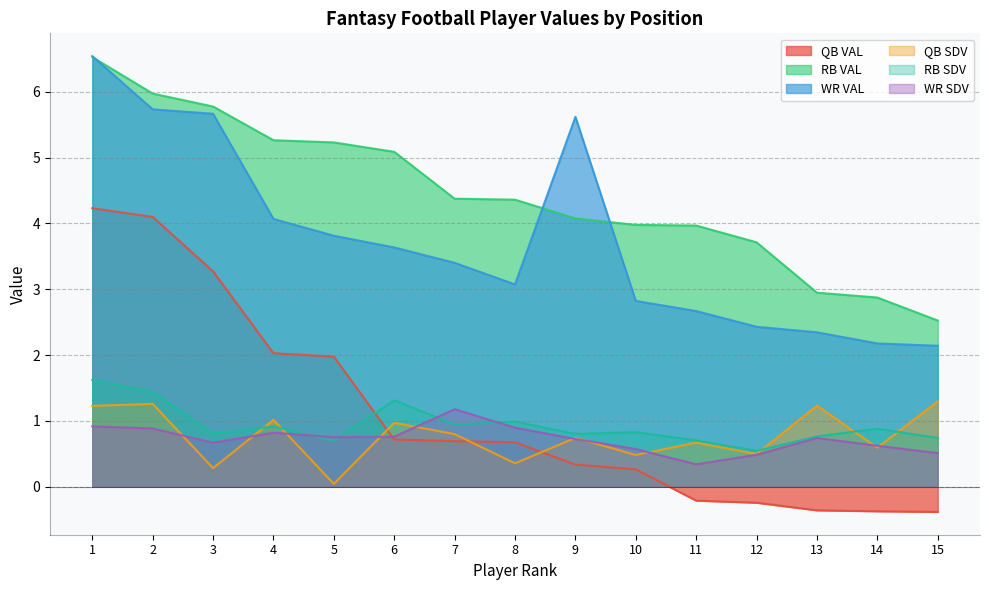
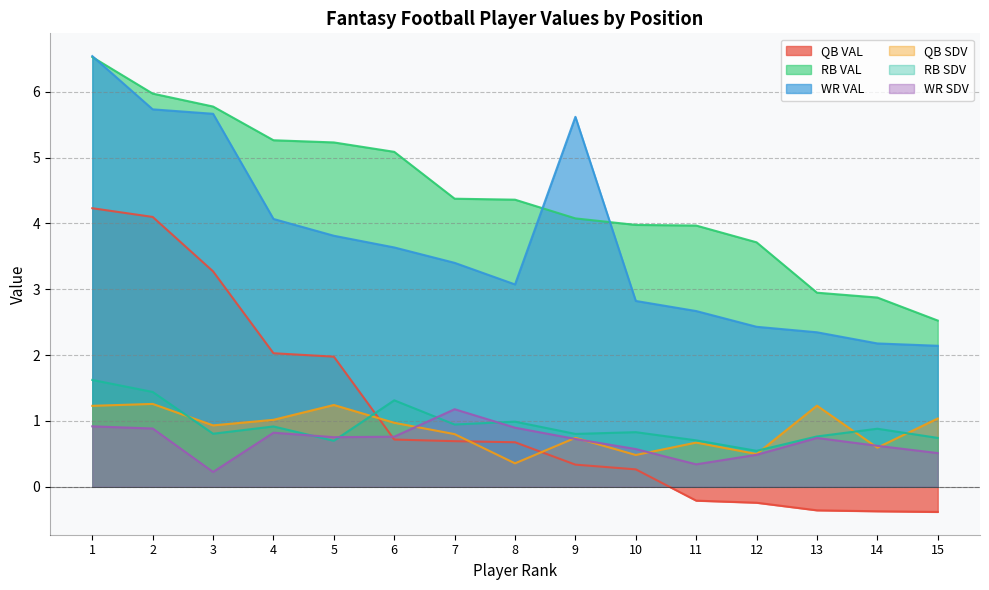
  {
    "WR VAL": {
      "2": 5.7,
      "3": 5.7,
      "4": 4.1,
      "5": 3.8,
      "6": 3.6,
      "7": 3.4,
      "8": 3.1,
      "9": 5.6,
      "10": 2.8,
      "11": 2.7,
      "12": 2.4,
      "13": 2.3,
      "14": 2.2,
      "15": 2.1
    },
    "QB SDV": {
      "1": 1.2,
      "2": 1.3,
-     "3": 0.3,
+     "3": 0.9,
      "4": 1.0,
-     "5": 0.0,
+     "5": 1.2,
      "6": 1.0,
      "7": 0.8,
      "8": 0.4,
      "10": 0.5,
      "13": 1.2,
-     "15": 1.3
+     "15": 1.0
    },
    "WR SDV": {
      "1": 0.9,
      "2": 0.9,
-     "3": 0.7,
+     "3": 0.2,
      "4": 0.8,
      "5": 0.8,
      "6": 0.8,
      "7": 1.2,
      "8": 0.9,
      "10": 0.6,
      "11": 0.3,
      "15": 0.5
    }
  }
